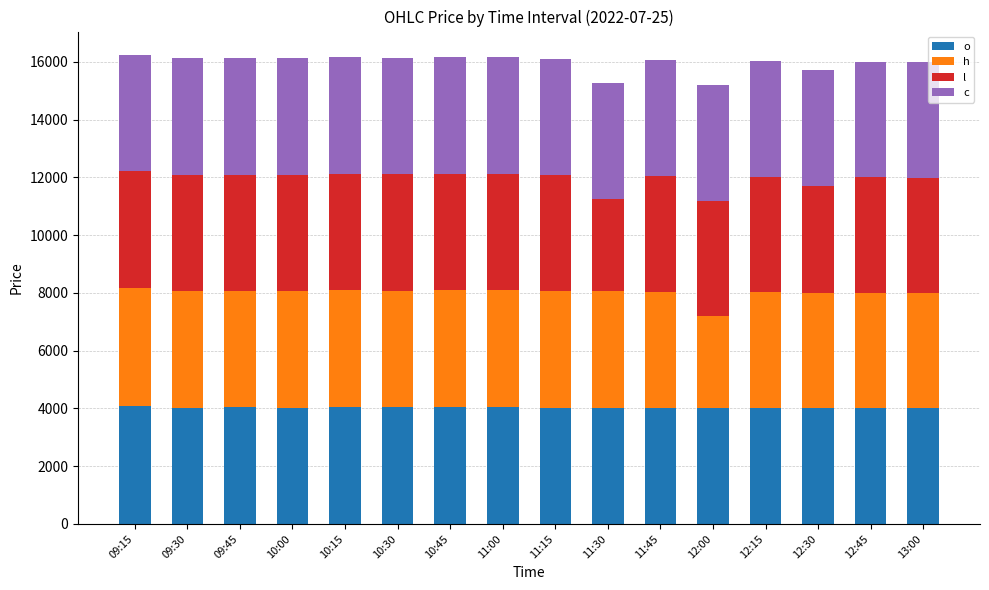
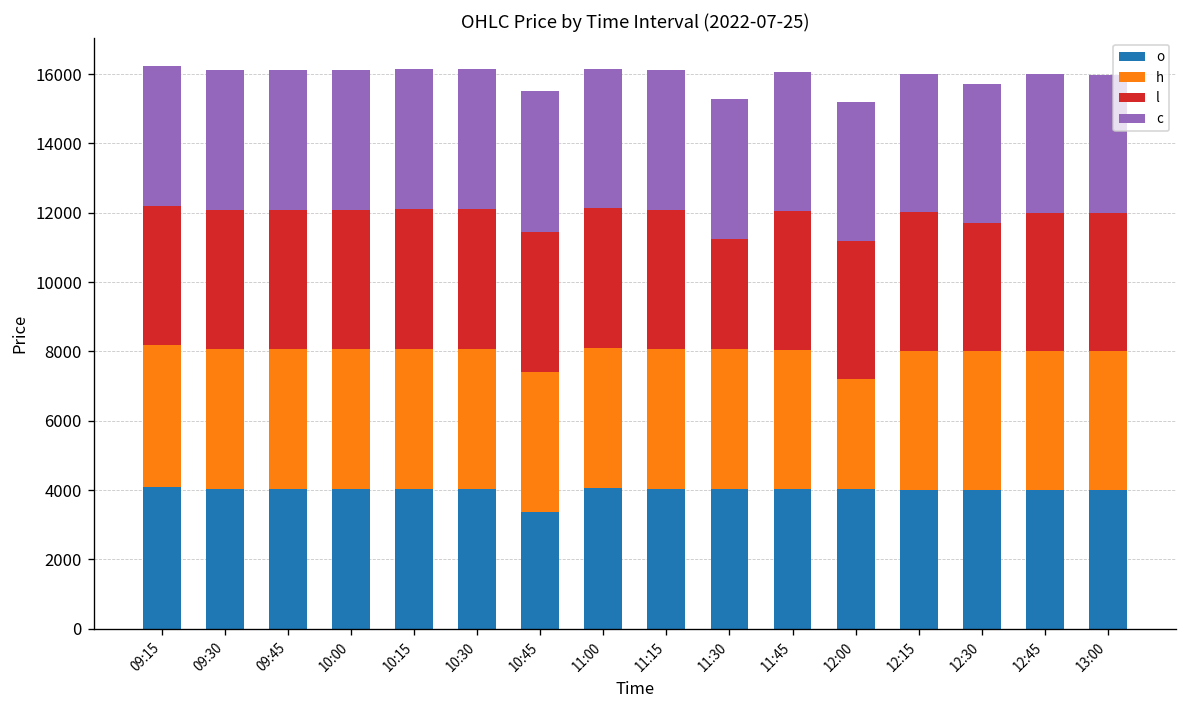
  {
    "o": {
      "09:15": 4100,
      "09:30": 4000,
      "09:45": 4000,
      "10:00": 4000,
      "10:15": 4000,
      "10:30": 4000,
-     "10:45": 4000,
+     "10:45": 3400,
      "11:00": 4100,
      "11:15": 4000,
      "11:30": 4000,
      "11:45": 4000,
      "12:00": 4000,
      "12:15": 4000,
      "12:30": 4000,
      "12:45": 4000,
      "13:00": 4000
    },
    "h": {
      "09:15": 4100,
      "09:30": 4000,
      "09:45": 4000,
      "10:00": 4000,
      "10:15": 4000,
      "10:30": 4000,
      "10:45": 4100,
      "11:00": 4100,
      "11:15": 4000,
      "11:30": 4000,
      "11:45": 4000,
      "12:00": 3200,
      "12:15": 4000,
      "12:30": 4000,
      "12:45": 4000,
      "13:00": 4000
    },
    "l": {
      "09:15": 4000,
      "09:30": 4000,
      "09:45": 4000,
      "10:00": 4000,
      "10:15": 4000,
      "10:30": 4000,
      "10:45": 4000,
      "11:00": 4000,
      "11:15": 4000,
      "11:30": 3200,
      "11:45": 4000,
      "12:00": 4000,
      "12:15": 4000,
      "12:30": 3700,
      "12:45": 4000,
      "13:00": 4000
    },
    "c": {
      "09:15": 4000,
      "09:30": 4000,
      "09:45": 4000,
      "10:00": 4000,
      "10:15": 4000,
      "10:30": 4000,
      "10:45": 4100,
      "11:00": 4000,
      "11:15": 4000,
      "11:30": 4000,
      "11:45": 4000,
      "12:00": 4000,
      "12:15": 4000,
      "12:30": 4000,
      "12:45": 4000,
      "13:00": 4000
    }
  }
